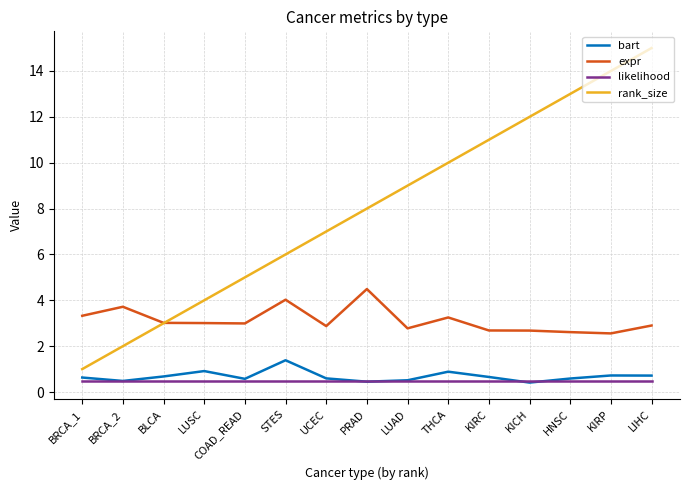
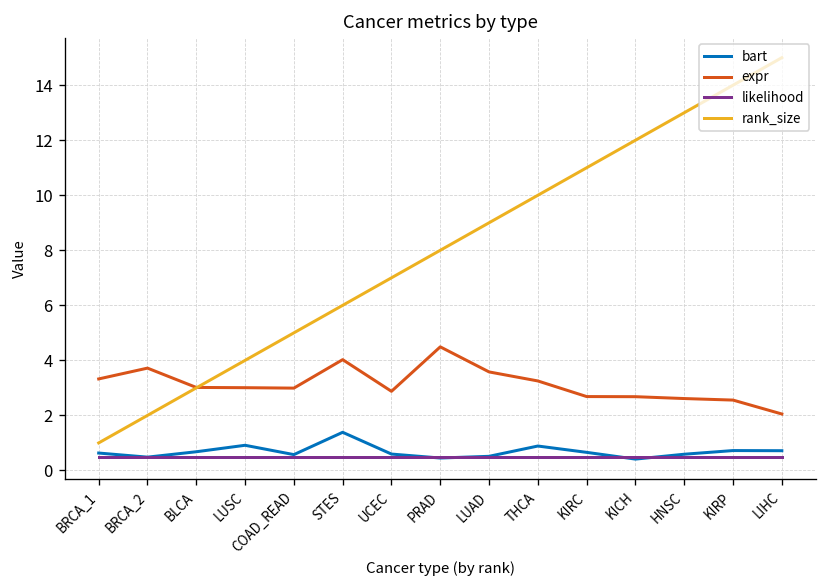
  {
    "bart": {
      "BRCA_1": 0.6,
      "BLCA": 0.7,
      "LUSC": 0.9,
      "STES": 1.4,
      "THCA": 0.9,
      "KIRC": 0.7,
      "KIRP": 0.7,
      "LIHC": 0.7
    },
    "expr": {
      "BRCA_1": 3.3,
      "BRCA_2": 3.7,
      "LUSC": 3.0,
      "COAD_READ": 3.0,
      "STES": 4.0,
      "UCEC": 2.9,
      "PRAD": 4.5,
-     "LUAD": 2.8,
+     "LUAD": 3.6,
      "THCA": 3.3,
      "KIRC": 2.7,
      "KICH": 2.7,
      "HNSC": 2.6,
      "KIRP": 2.6,
-     "LIHC": 2.9
+     "LIHC": 2.1
    },
    "likelihood": {
      "BRCA_1": 0.5,
      "BLCA": 0.5,
      "LUSC": 0.5,
      "STES": 0.5,
      "THCA": 0.5,
      "KIRC": 0.5,
      "KIRP": 0.5,
      "LIHC": 0.5
    },
    "rank_size": {
      "BRCA_1": 1.0,
      "BRCA_2": 2.0,
      "LUSC": 4.0,
      "COAD_READ": 5.0,
      "STES": 6.0,
      "UCEC": 7.0,
      "PRAD": 8.0,
      "LUAD": 9.0,
      "THCA": 10.0,
      "KIRC": 11.0,
      "KICH": 12.0,
      "HNSC": 13.0
    }
  }
